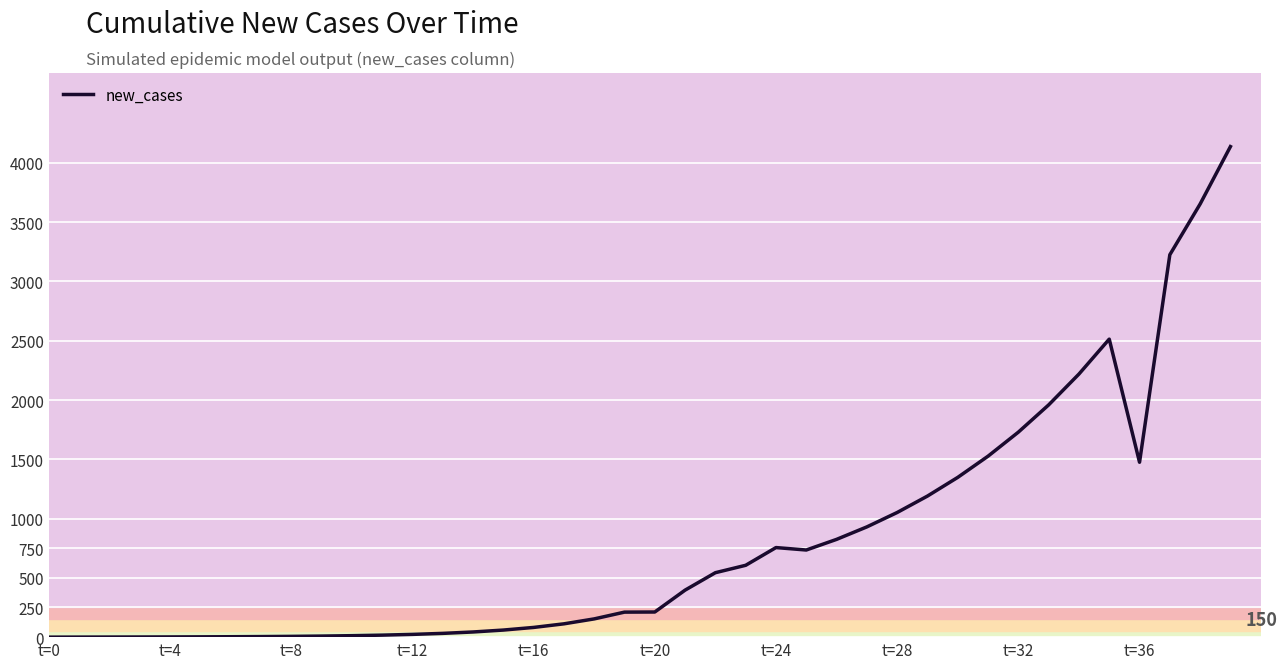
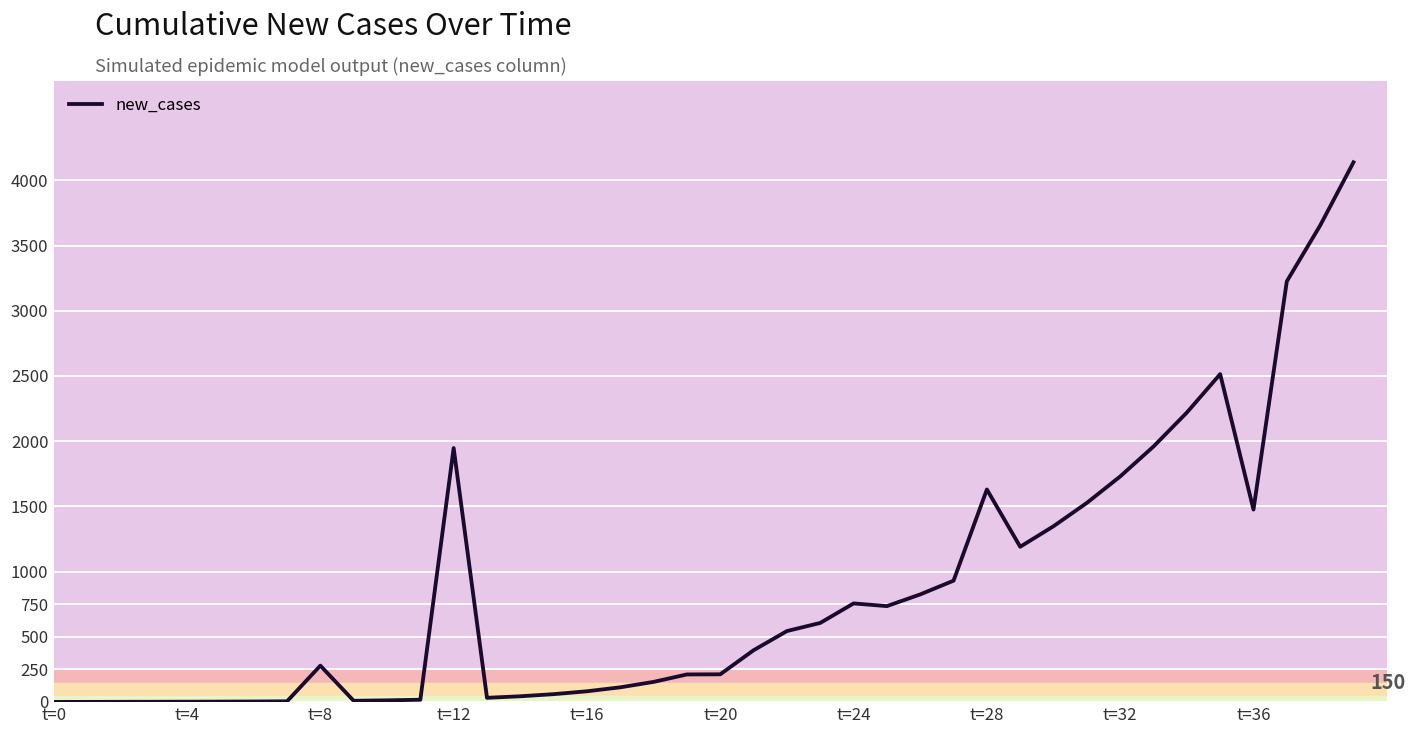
  {
    "t=0": 0,
    "t=4": 0,
-   "t=8": 10,
-   "t=12": 20,
+   "t=8": 280,
+   "t=12": 1950,
    "t=16": 80,
    "t=20": 210,
    "t=24": 760,
-   "t=28": 1050,
+   "t=28": 1630,
    "t=32": 1730,
    "t=36": 1480
  }
